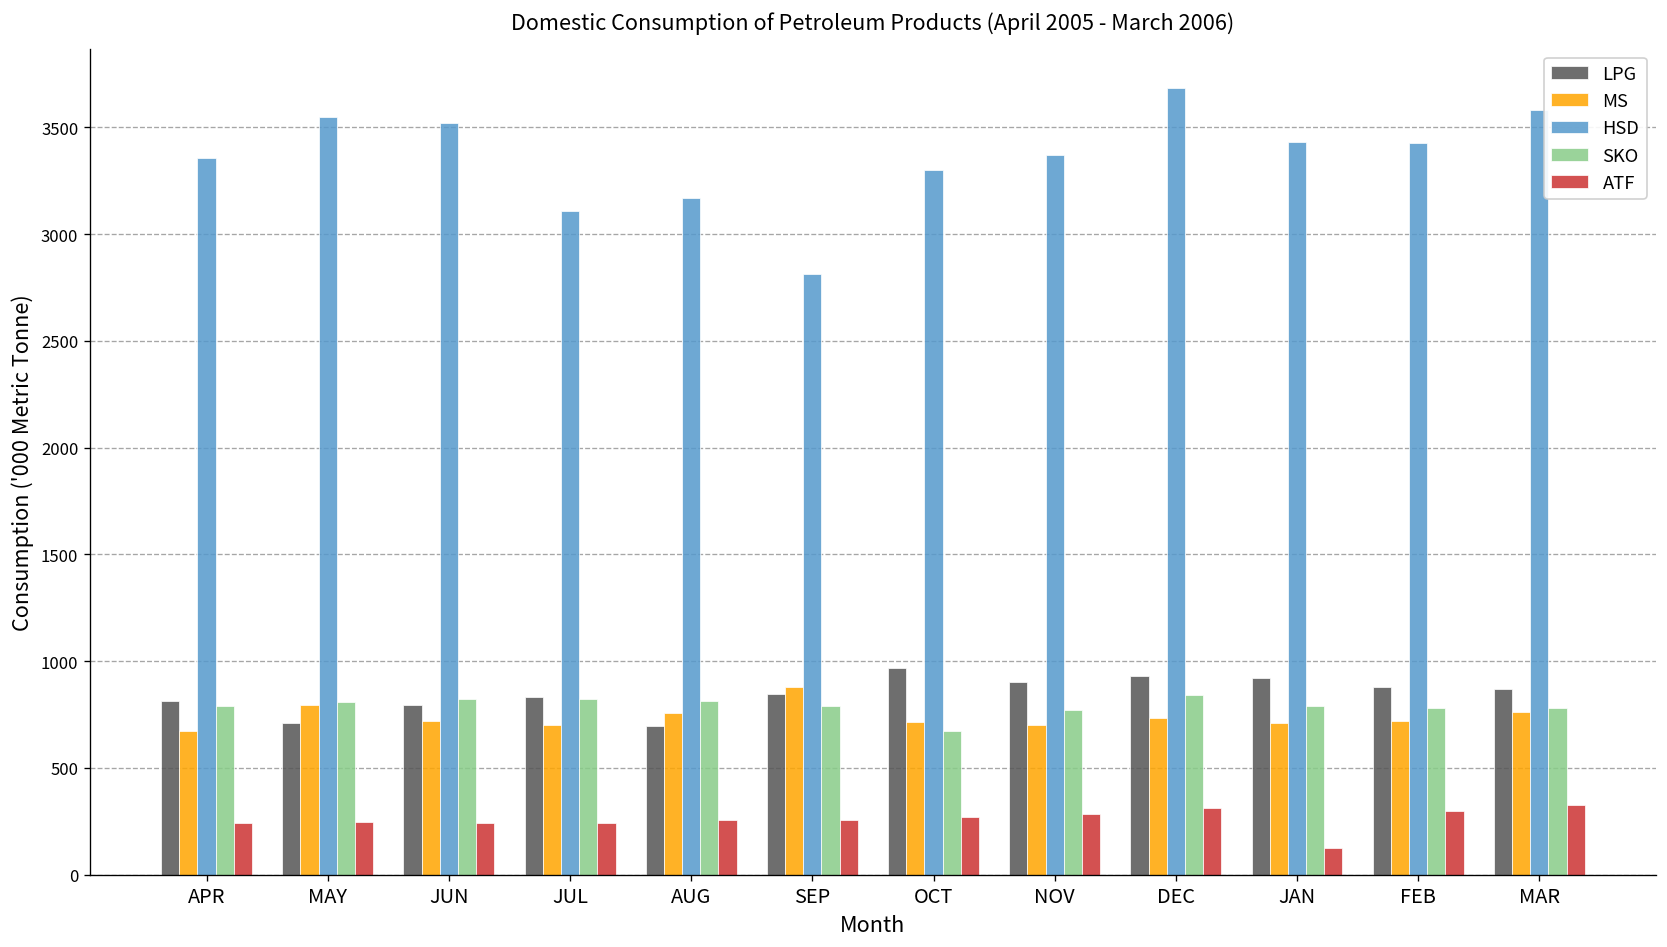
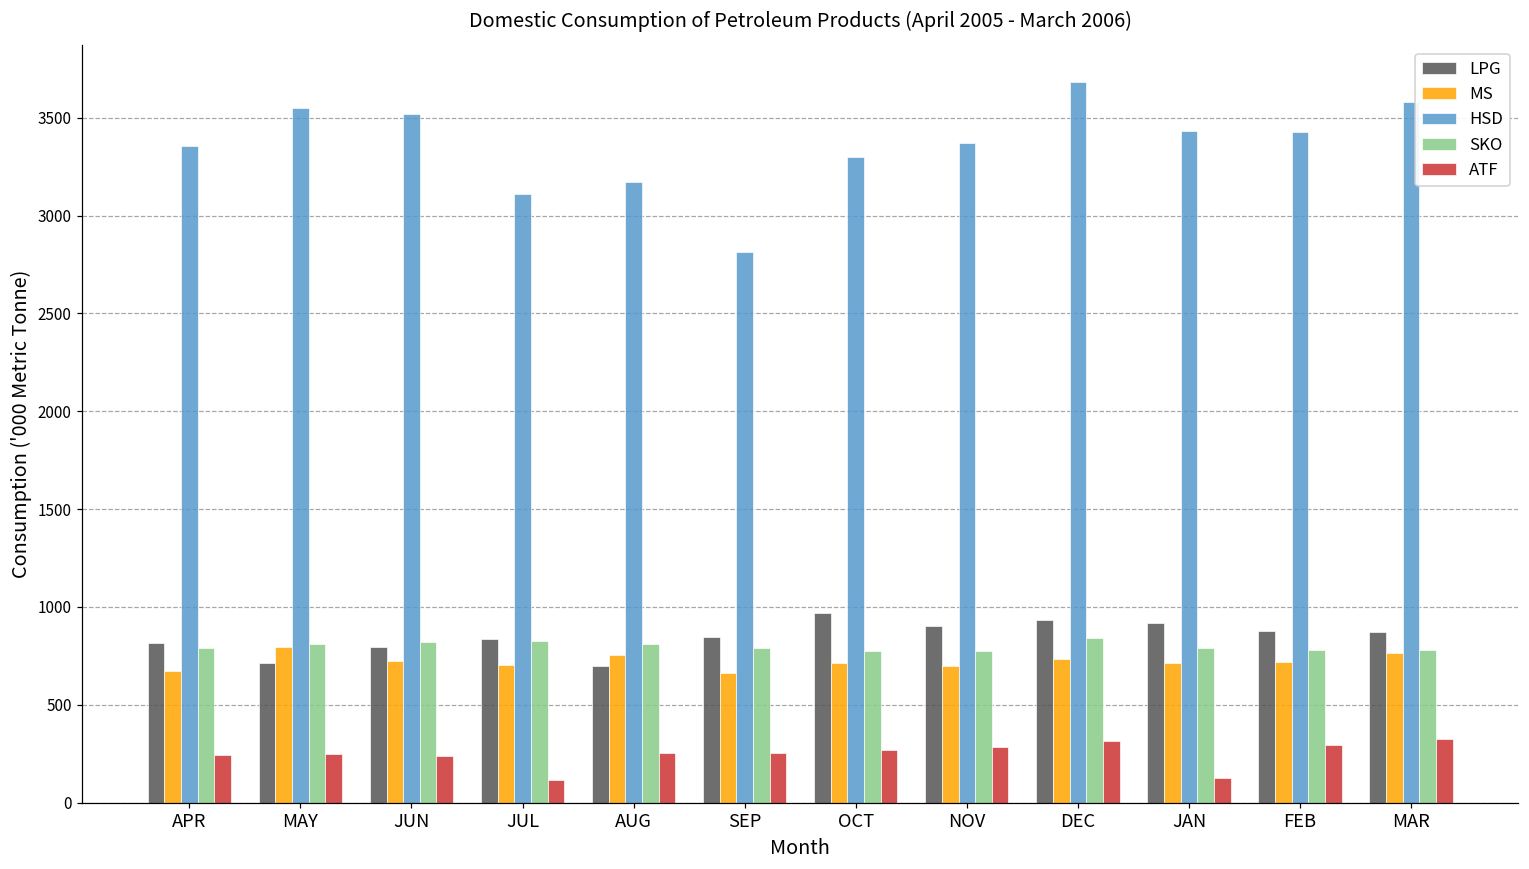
  {
    "LPG": {
      "APR": 820,
      "MAY": 710,
      "JUN": 790,
      "JUL": 830,
      "AUG": 700,
      "SEP": 850,
      "OCT": 970,
      "NOV": 900,
      "DEC": 930,
      "JAN": 920,
      "FEB": 880,
      "MAR": 870
    },
    "MS": {
      "APR": 670,
      "MAY": 800,
      "JUN": 720,
      "JUL": 700,
      "AUG": 760,
-     "SEP": 880,
+     "SEP": 660,
      "OCT": 710,
      "NOV": 700,
      "DEC": 730,
      "JAN": 710,
      "FEB": 720,
      "MAR": 760
    },
    "HSD": {
      "APR": 3360,
      "MAY": 3550,
      "JUN": 3520,
      "JUL": 3110,
      "AUG": 3170,
      "SEP": 2820,
      "OCT": 3300,
      "NOV": 3370,
      "DEC": 3680,
      "JAN": 3430,
      "FEB": 3430,
      "MAR": 3580
    },
    "SKO": {
      "APR": 790,
      "MAY": 810,
      "JUN": 820,
      "JUL": 820,
      "AUG": 810,
      "SEP": 790,
-     "OCT": 670,
+     "OCT": 770,
      "NOV": 770,
      "DEC": 840,
      "JAN": 790,
      "FEB": 780,
      "MAR": 780
    },
    "ATF": {
      "APR": 240,
      "MAY": 250,
      "JUN": 240,
-     "JUL": 240,
+     "JUL": 120,
      "AUG": 250,
      "SEP": 260,
      "OCT": 270,
      "NOV": 280,
      "DEC": 310,
      "JAN": 130,
      "FEB": 300,
      "MAR": 330
    }
  }
